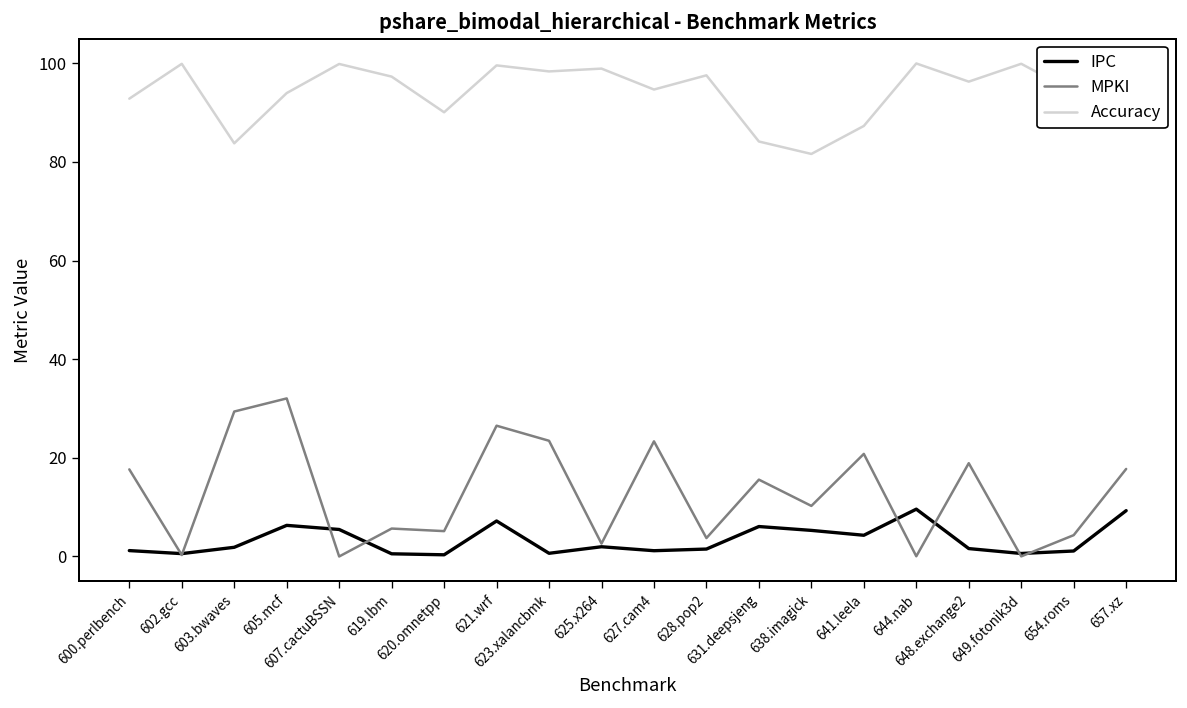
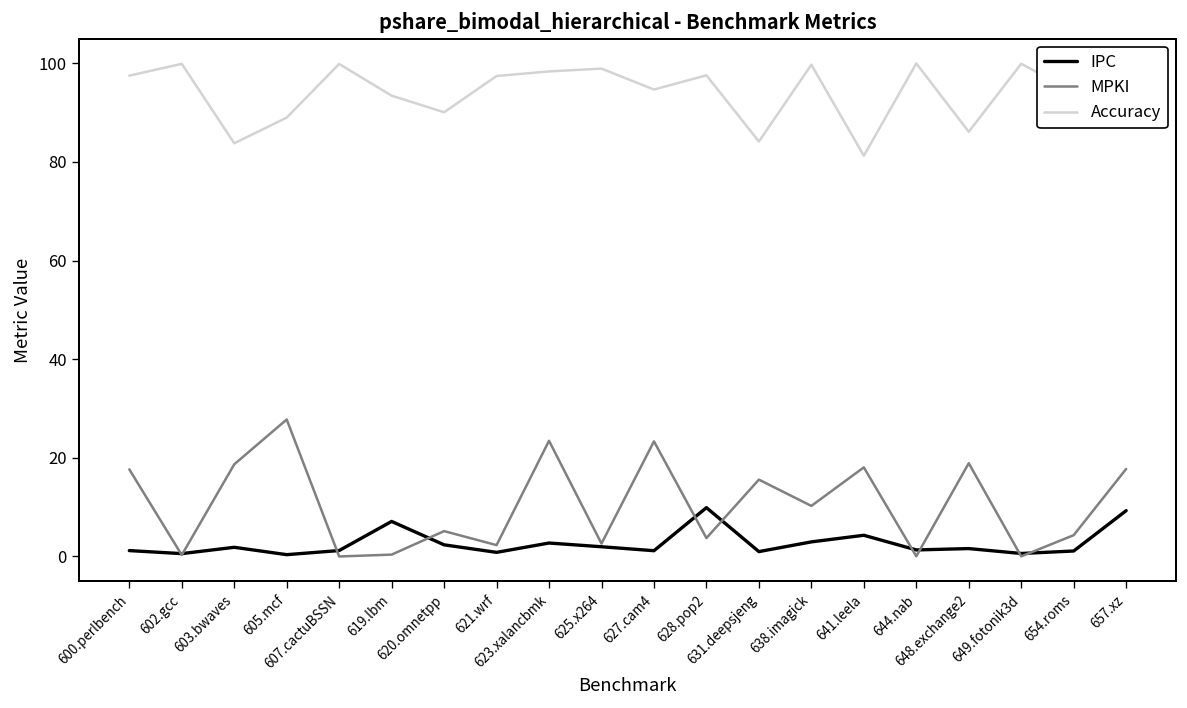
  {
    "IPC": {
      "600.perlbench": 1,
      "603.bwaves": 2,
-     "605.mcf": 6,
-     "607.cactuBSSN": 5,
-     "619.lbm": 1,
-     "620.omnetpp": 0,
-     "621.wrf": 7,
-     "623.xalancbmk": 1,
+     "605.mcf": 0,
+     "607.cactuBSSN": 1,
+     "619.lbm": 7,
+     "620.omnetpp": 2,
+     "621.wrf": 1,
+     "623.xalancbmk": 3,
      "625.x264": 2,
      "627.cam4": 1,
-     "628.pop2": 2,
-     "631.deepsjeng": 6,
-     "638.imagick": 5,
+     "628.pop2": 10,
+     "631.deepsjeng": 1,
+     "638.imagick": 3,
      "641.leela": 4,
-     "644.nab": 10,
+     "644.nab": 1,
      "648.exchange2": 2,
      "654.roms": 1,
      "657.xz": 9
    },
    "MPKI": {
      "600.perlbench": 18,
-     "603.bwaves": 29,
-     "605.mcf": 32,
+     "603.bwaves": 19,
+     "605.mcf": 28,
      "607.cactuBSSN": 0,
-     "619.lbm": 6,
+     "619.lbm": 0,
      "620.omnetpp": 5,
-     "621.wrf": 27,
+     "621.wrf": 2,
      "623.xalancbmk": 23,
      "625.x264": 3,
      "627.cam4": 23,
      "628.pop2": 4,
      "631.deepsjeng": 16,
      "638.imagick": 10,
-     "641.leela": 21,
+     "641.leela": 18,
      "644.nab": 0,
      "648.exchange2": 19,
      "654.roms": 4,
      "657.xz": 18
    },
    "Accuracy": {
-     "600.perlbench": 93,
+     "600.perlbench": 97,
      "602.gcc": 100,
      "603.bwaves": 84,
-     "605.mcf": 94,
+     "605.mcf": 89,
      "607.cactuBSSN": 100,
-     "619.lbm": 97,
+     "619.lbm": 93,
      "620.omnetpp": 90,
-     "621.wrf": 100,
+     "621.wrf": 97,
      "623.xalancbmk": 98,
      "625.x264": 99,
      "627.cam4": 95,
      "628.pop2": 98,
      "631.deepsjeng": 84,
-     "638.imagick": 82,
-     "641.leela": 87,
+     "638.imagick": 100,
+     "641.leela": 81,
      "644.nab": 100,
-     "648.exchange2": 96,
+     "648.exchange2": 86,
      "649.fotonik3d": 100
    }
  }
